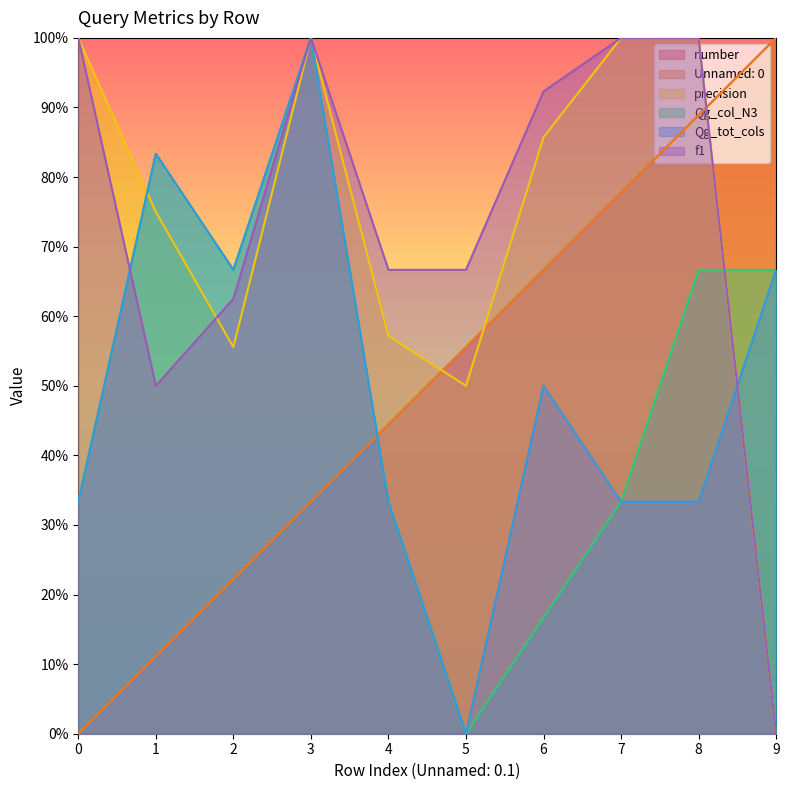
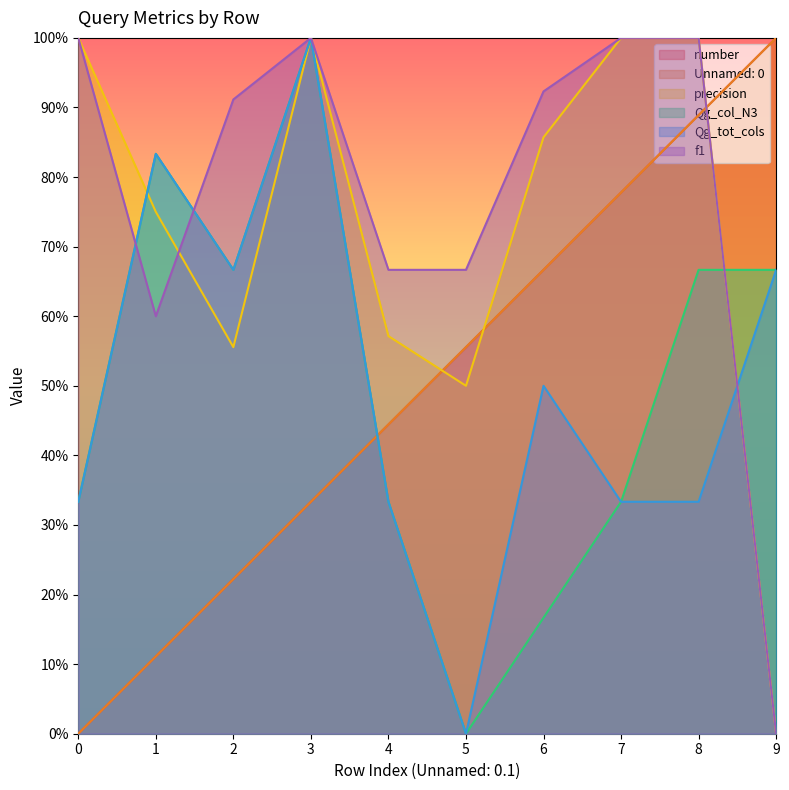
  {
    "Qg_col_N3": {
      "6": "17%",
      "8": "67%"
    },
    "Qg_tot_cols": {
      "6": "50%",
      "8": "33%"
    },
    "f1": {
-     "1": "50%",
-     "2": "63%",
+     "1": "60%",
+     "2": "91%",
      "4": "67%",
      "5": "67%",
      "6": "92%"
    }
  }
